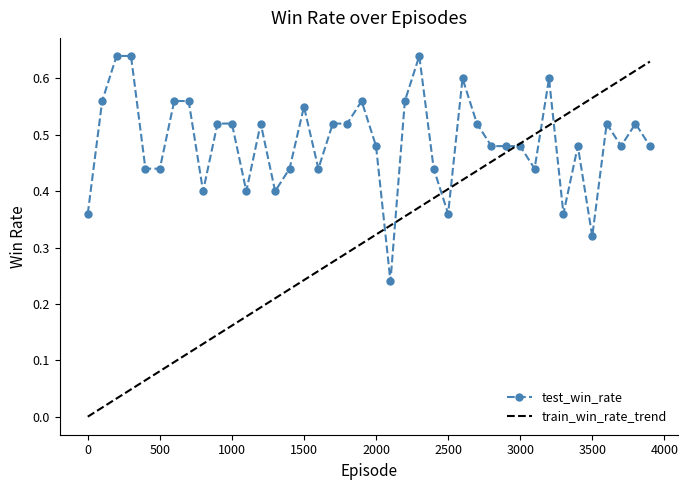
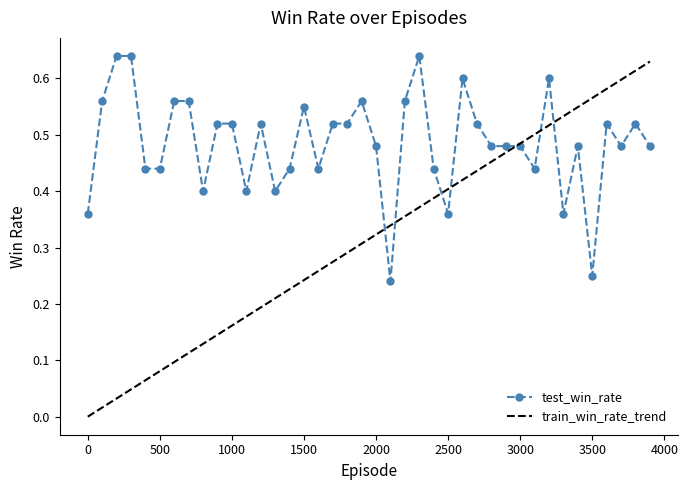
  {
    "test_win_rate": {
      "0": 0.36,
      "500": 0.44,
      "1000": 0.52,
      "1500": 0.55,
      "2000": 0.48,
      "2500": 0.36,
-     "3500": 0.32
+     "3500": 0.25
    },
    "train_win_rate_trend": {
      "0": 0.00
    }
  }
